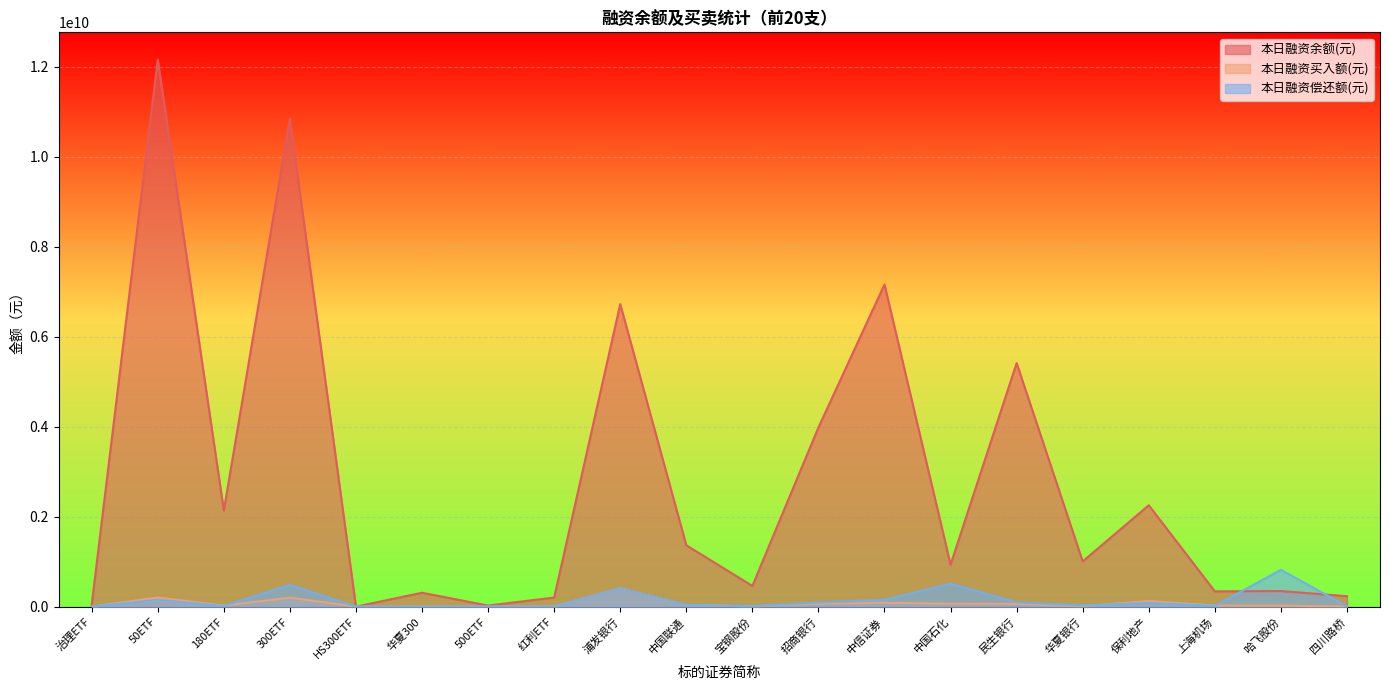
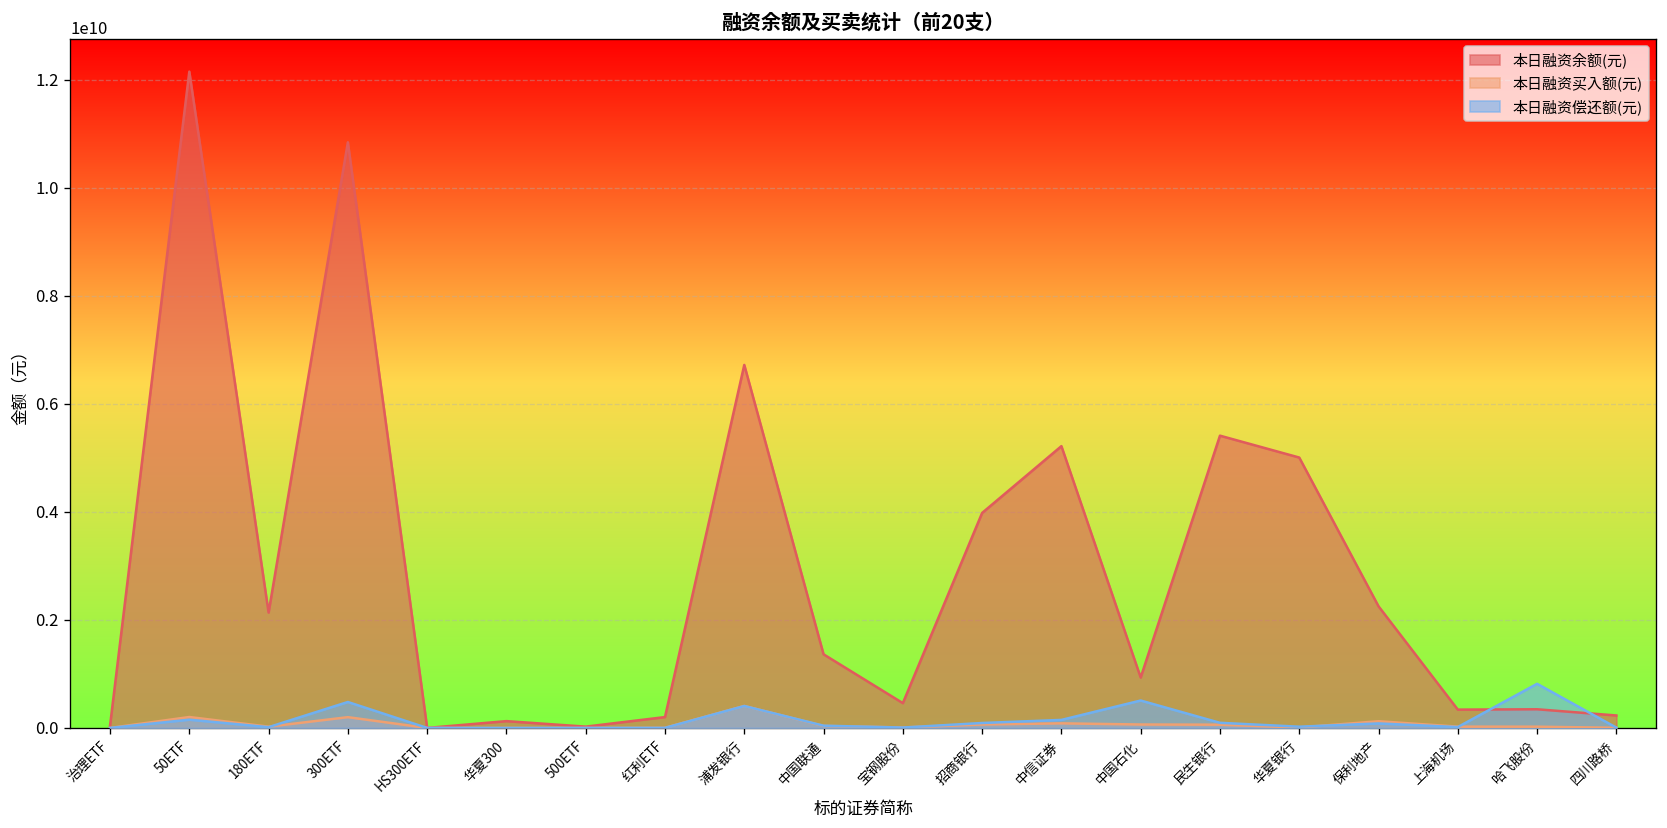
  {
    "本日融资余额(元)": {
      "50ETF": 12200000000,
      "180ETF": 2100000000,
      "300ETF": 10800000000,
-     "华夏300": 300000000,
+     "华夏300": 100000000,
      "红利ETF": 200000000,
      "浦发银行": 6700000000,
      "中国联通": 1400000000,
      "宝钢股份": 500000000,
      "招商银行": 4000000000,
-     "中信证券": 7200000000,
+     "中信证券": 5200000000,
      "中国石化": 900000000,
      "民生银行": 5400000000,
-     "华夏银行": 1000000000,
+     "华夏银行": 5000000000,
      "保利地产": 2300000000,
      "上海机场": 300000000,
      "哈飞股份": 300000000,
      "四川路桥": 200000000
    },
    "本日融资买入额(元)": {
      "300ETF": 200000000,
      "中信证券": 100000000,
      "中国石化": 100000000,
      "哈飞股份": 0
    },
    "本日融资偿还额(元)": {
      "300ETF": 500000000,
      "中信证券": 100000000,
      "中国石化": 500000000,
      "哈飞股份": 800000000
    }
  }
